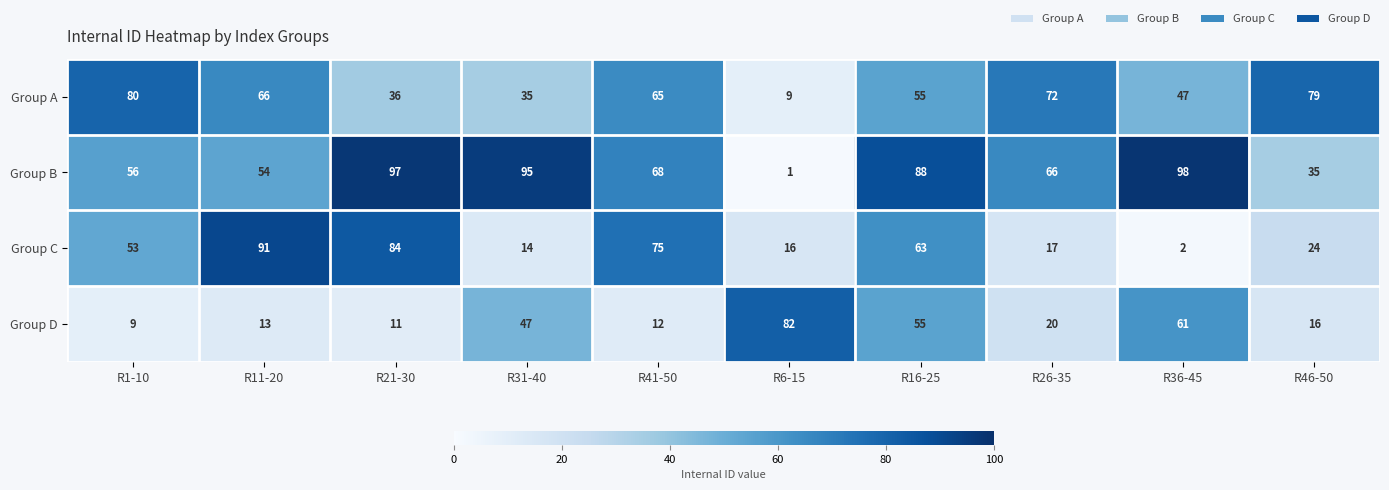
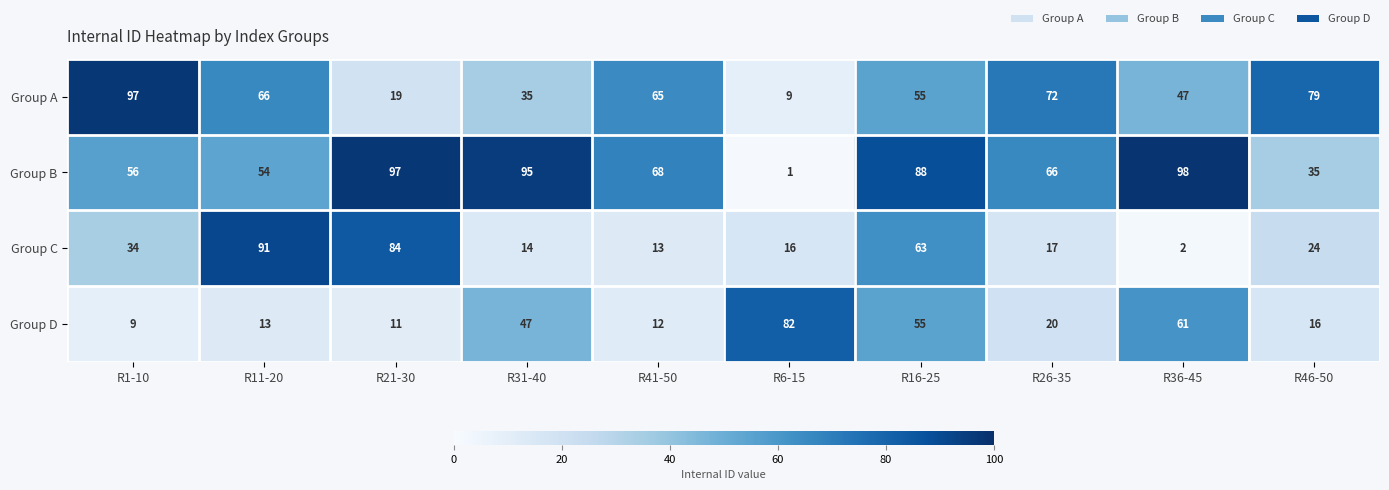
  {
    "Group A": {
-     "R1-10": 80,
+     "R1-10": 97,
      "R11-20": 66,
-     "R21-30": 36,
+     "R21-30": 19,
      "R31-40": 35,
      "R41-50": 65,
      "R6-15": 9,
      "R16-25": 55,
      "R26-35": 72,
      "R36-45": 47,
      "R46-50": 79
    },
    "Group B": {
      "R1-10": 56,
      "R11-20": 54,
      "R21-30": 97,
      "R31-40": 95,
      "R41-50": 68,
      "R6-15": 1,
      "R16-25": 88,
      "R26-35": 66,
      "R36-45": 98,
      "R46-50": 35
    },
    "Group C": {
-     "R1-10": 53,
+     "R1-10": 34,
      "R11-20": 91,
      "R21-30": 84,
      "R31-40": 14,
-     "R41-50": 75,
+     "R41-50": 13,
      "R6-15": 16,
      "R16-25": 63,
      "R26-35": 17,
      "R36-45": 2,
      "R46-50": 24
    },
    "Group D": {
      "R1-10": 9,
      "R11-20": 13,
      "R21-30": 11,
      "R31-40": 47,
      "R41-50": 12,
      "R6-15": 82,
      "R16-25": 55,
      "R26-35": 20,
      "R36-45": 61,
      "R46-50": 16
    }
  }
